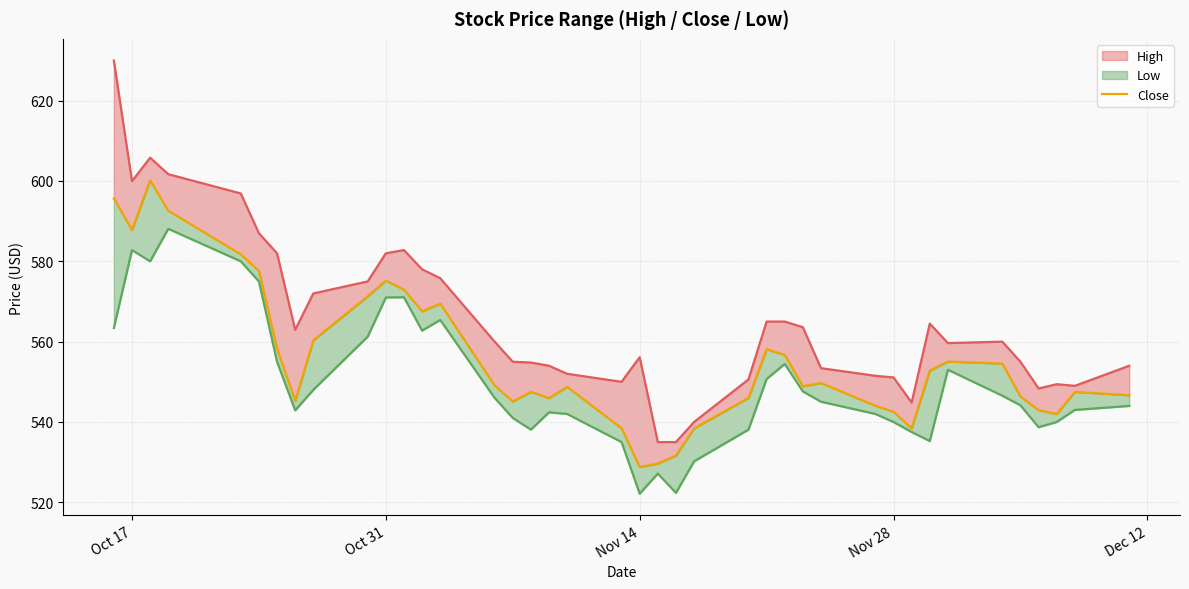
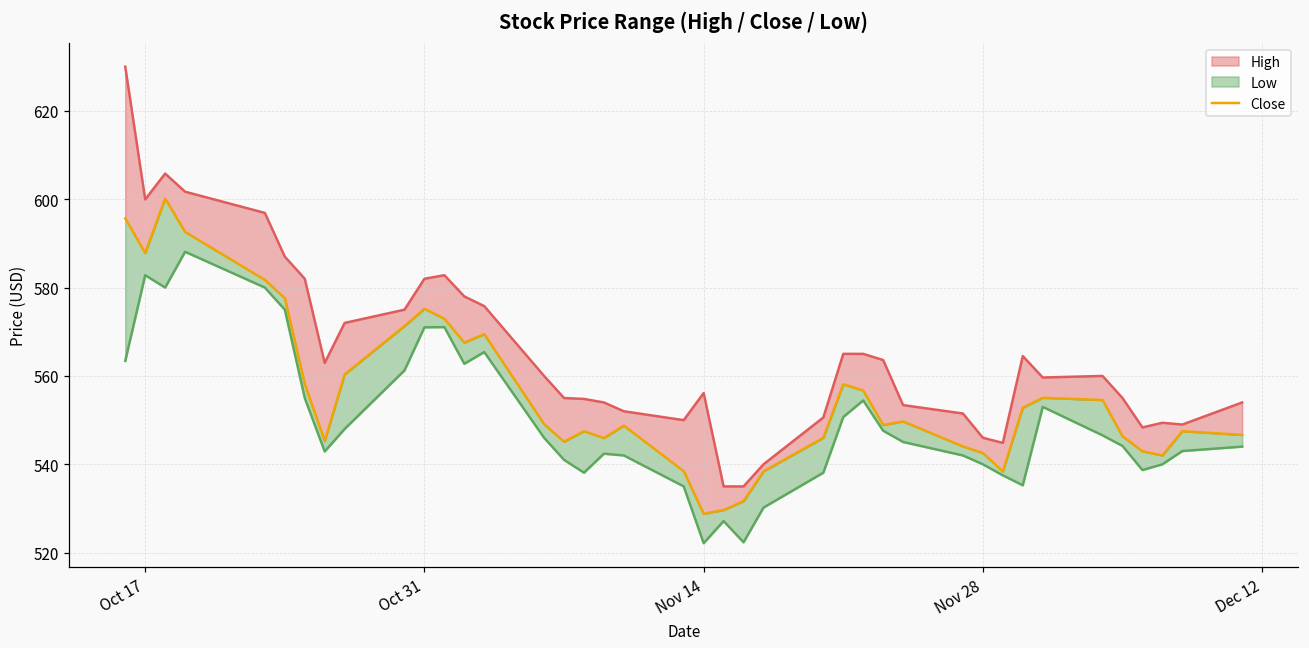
  {
    "High": {
      "Oct 17": 600,
      "Oct 31": 582,
      "Nov 14": 556,
-     "Nov 28": 551
+     "Nov 28": 546
    }
  }
